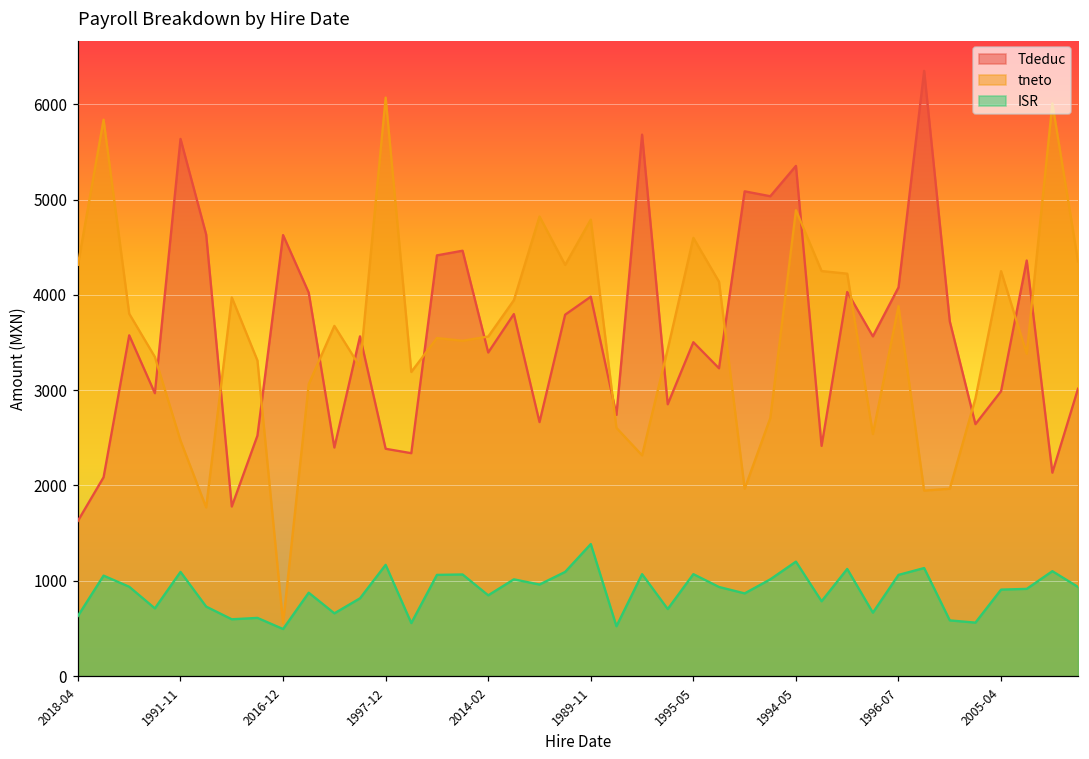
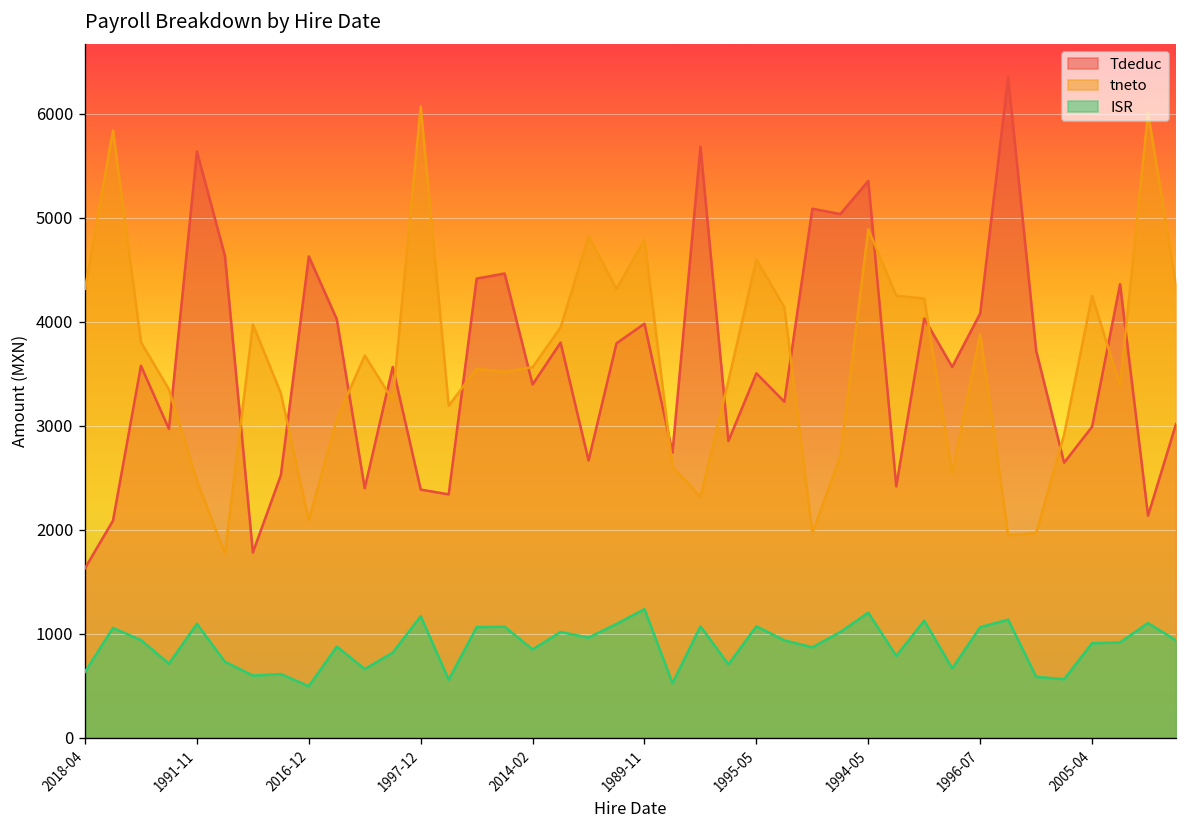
  {
    "Tdeduc": {
      "2018-04": 1600,
      "1991-11": 5600,
      "2016-12": 4600,
      "1997-12": 2400,
      "1989-11": 4000,
      "1995-05": 3500,
      "1994-05": 5400,
      "1996-07": 4100,
      "2005-04": 3000
    },
    "tneto": {
      "2018-04": 4300,
      "1991-11": 2500,
-     "2016-12": 600,
+     "2016-12": 2100,
      "1997-12": 6100,
      "1989-11": 4800,
      "1995-05": 4600,
      "1994-05": 4900,
      "1996-07": 3900,
      "2005-04": 4200
    },
    "ISR": {
      "2018-04": 600,
      "1991-11": 1100,
      "2016-12": 500,
      "1997-12": 1200,
-     "1989-11": 1400,
+     "1989-11": 1200,
      "1995-05": 1100,
      "1994-05": 1200,
      "1996-07": 1100,
      "2005-04": 900
    }
  }
